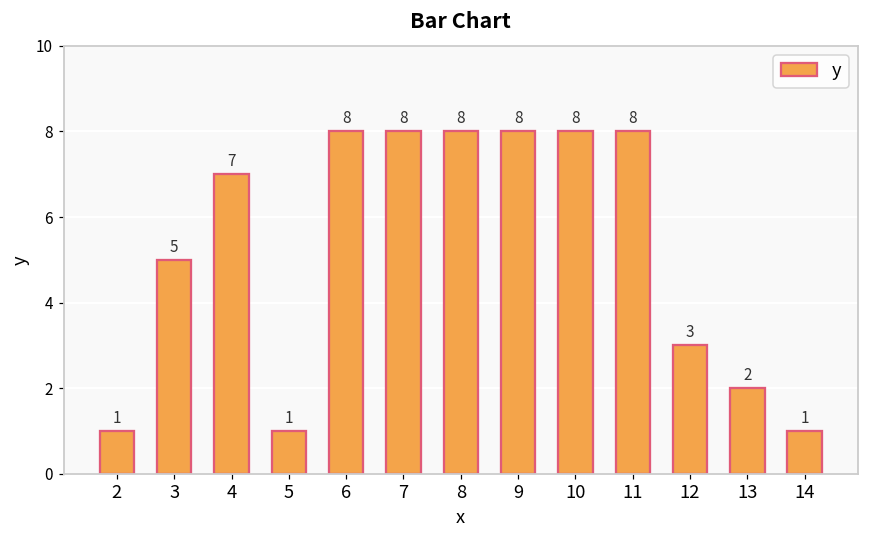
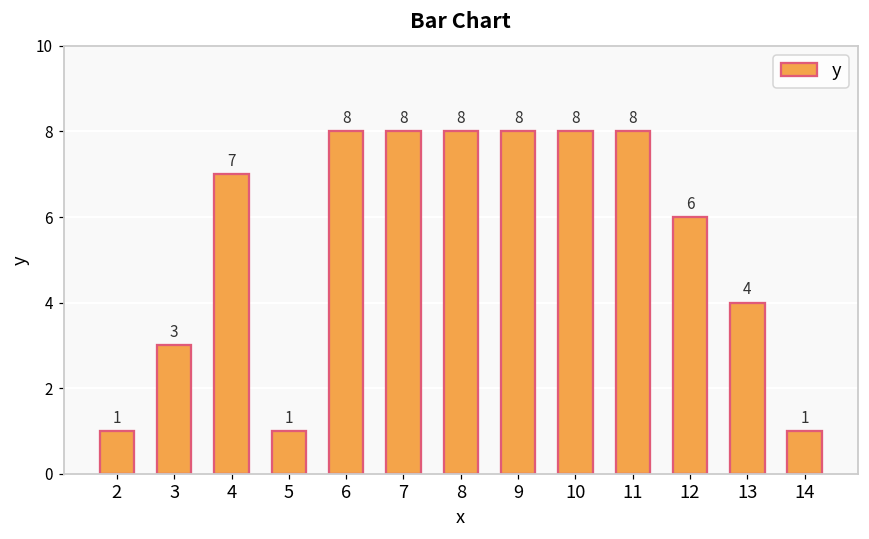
  {
    "2": 1,
-   "3": 5,
+   "3": 3,
    "4": 7,
    "5": 1,
    "6": 8,
    "7": 8,
    "8": 8,
    "9": 8,
    "10": 8,
    "11": 8,
-   "12": 3,
-   "13": 2,
+   "12": 6,
+   "13": 4,
    "14": 1
  }
